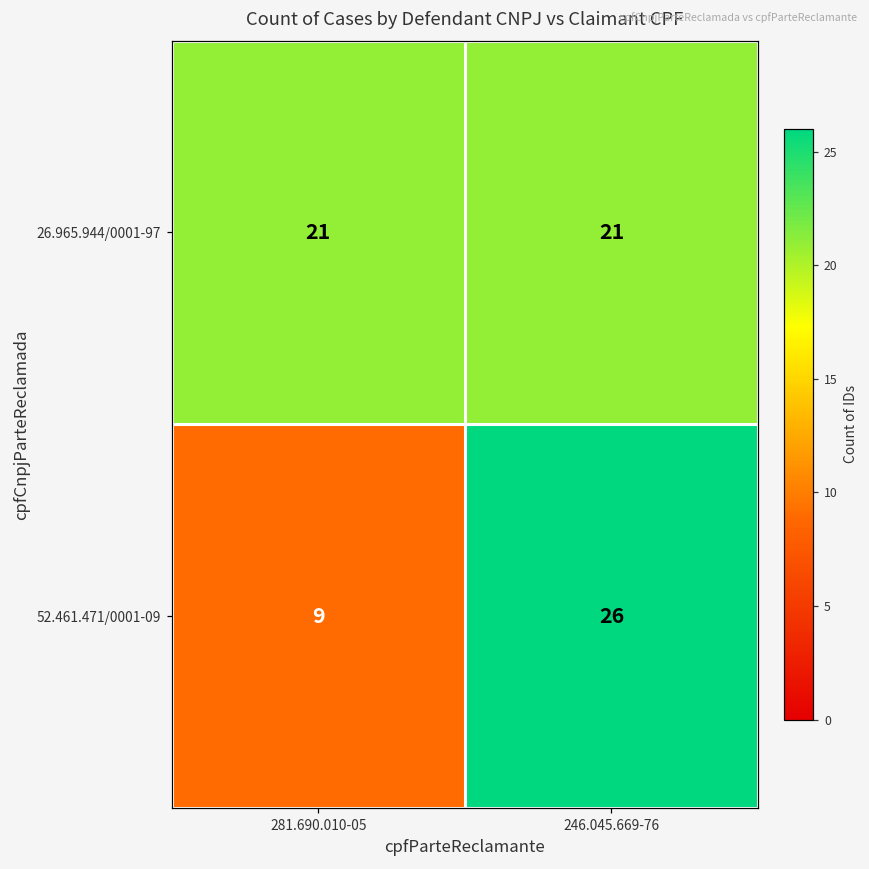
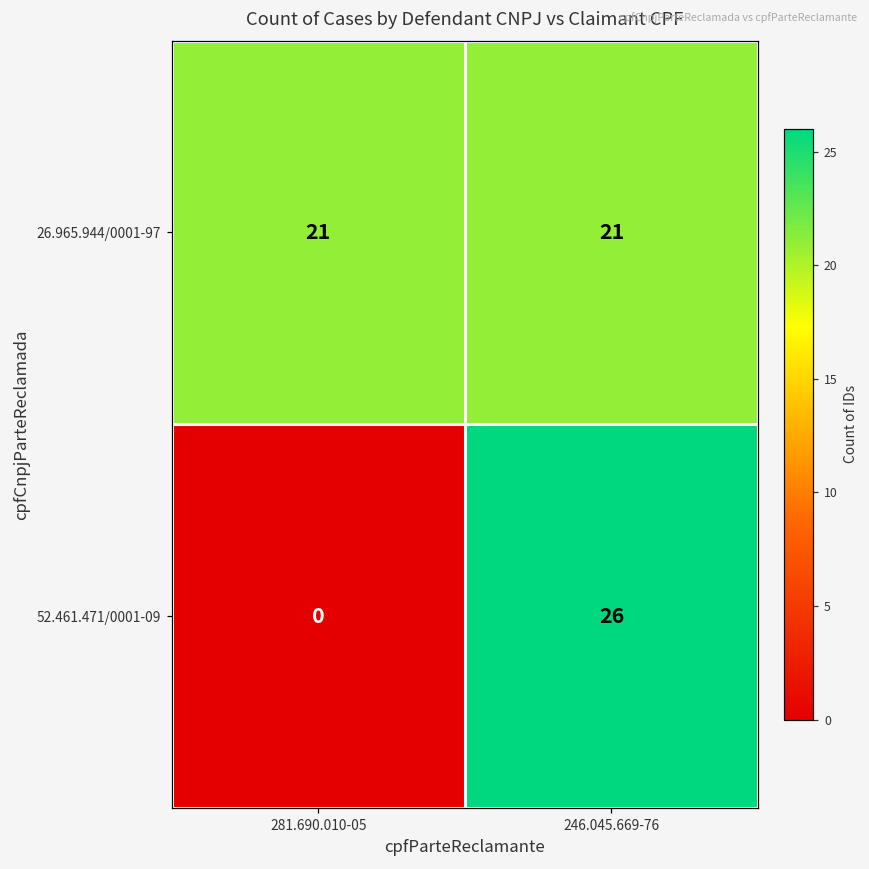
  {
    "26.965.944/0001-97": {
      "281.690.010-05": 21,
      "246.045.669-76": 21
    },
    "52.461.471/0001-09": {
-     "281.690.010-05": 9,
+     "281.690.010-05": 0,
      "246.045.669-76": 26
    }
  }
